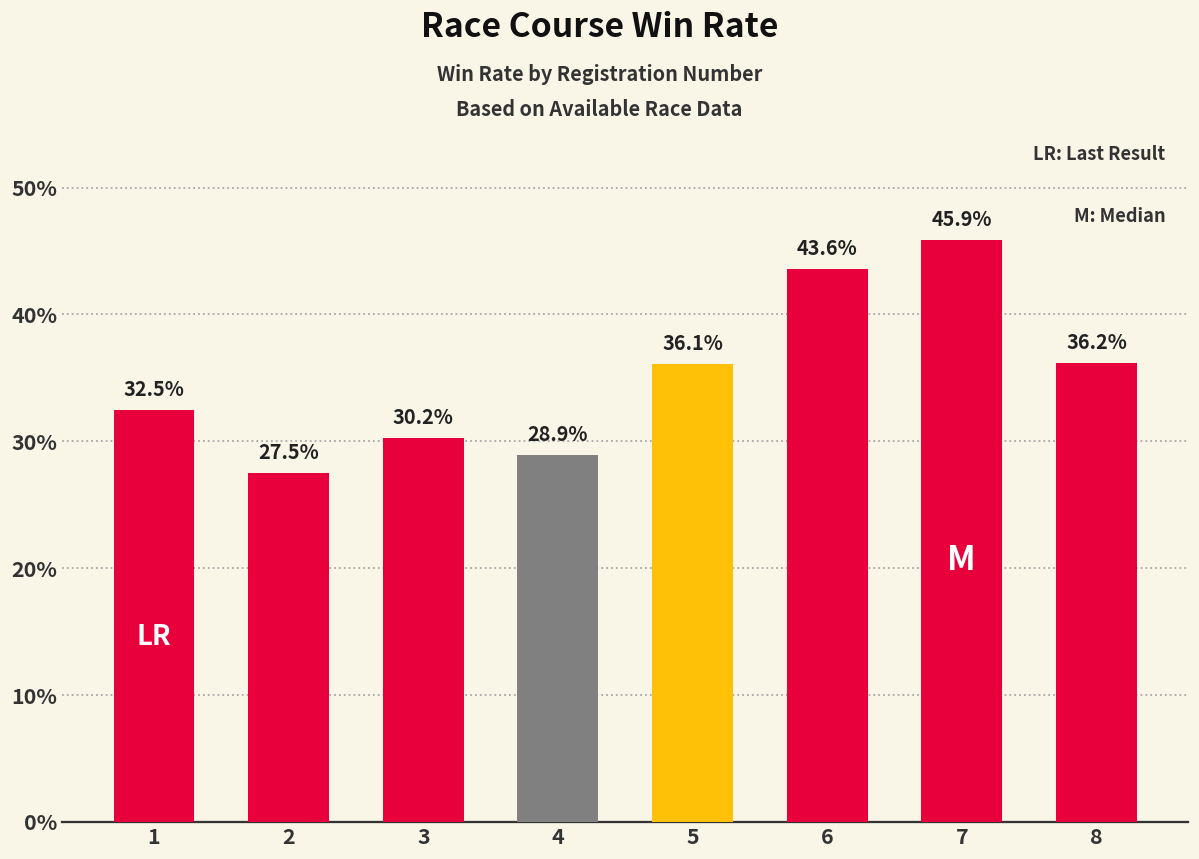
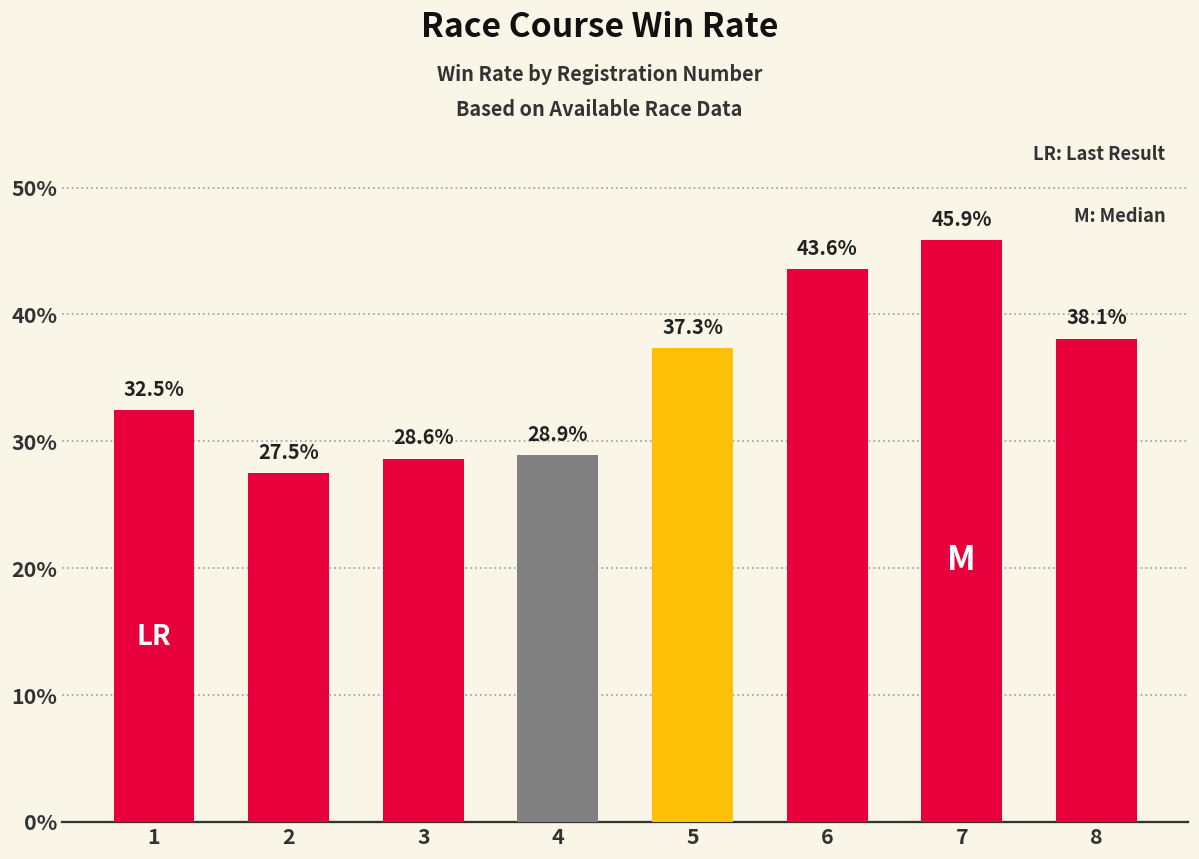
  {
    "1": "32.5%",
    "2": "27.5%",
-   "3": "30.2%",
+   "3": "28.6%",
    "4": "28.9%",
-   "5": "36.1%",
+   "5": "37.3%",
    "6": "43.6%",
    "7": "45.9%",
-   "8": "36.2%"
+   "8": "38.1%"
  }
